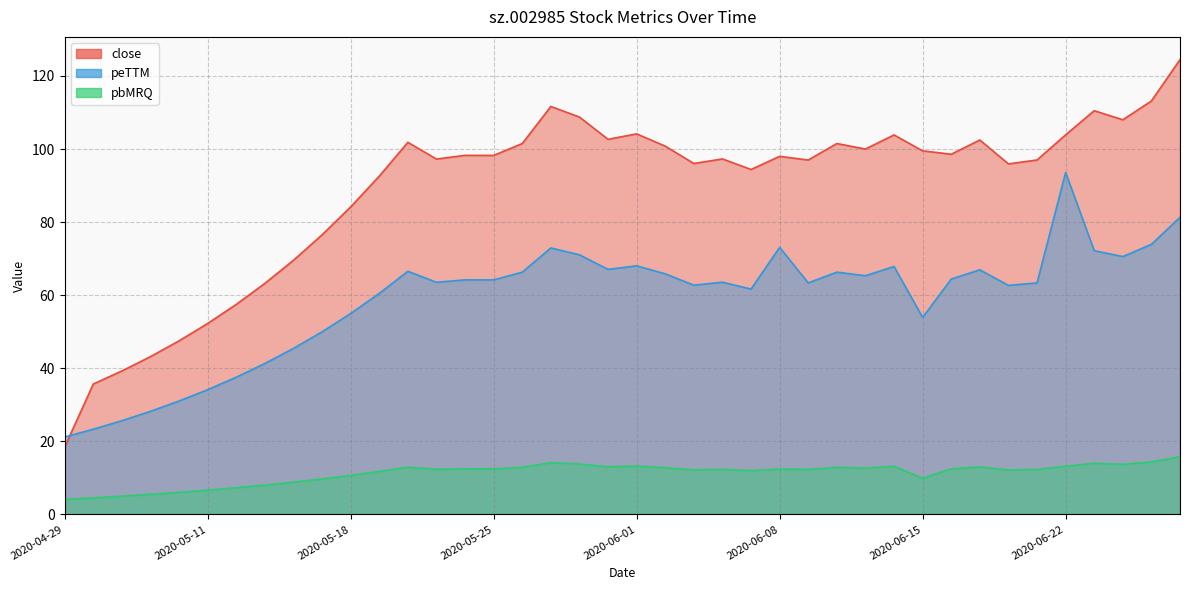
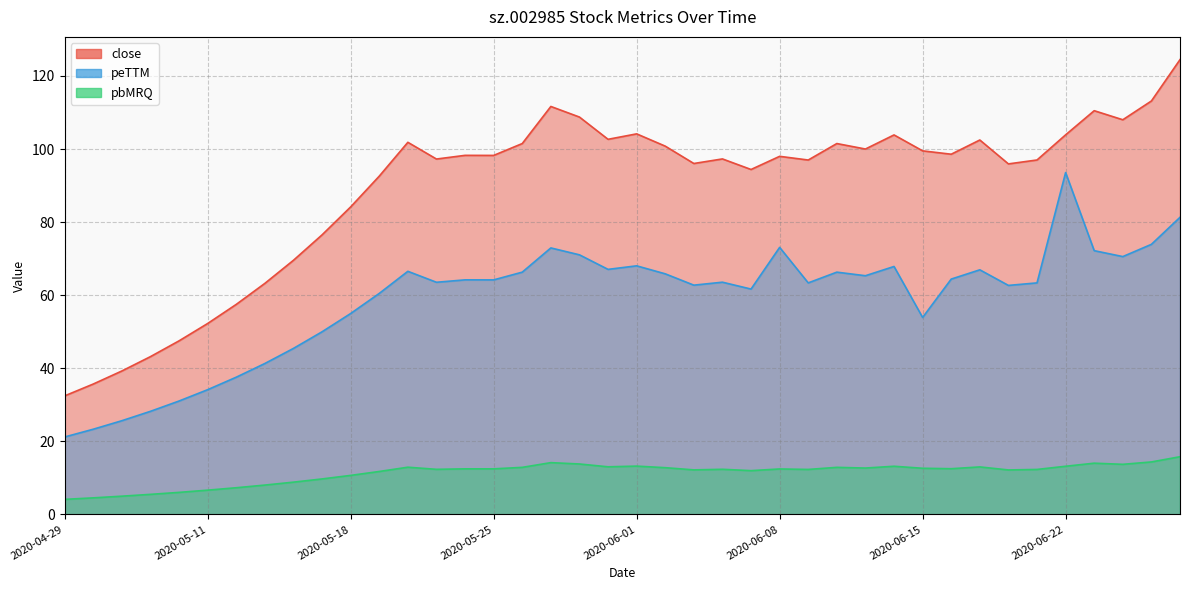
  {
    "close": {
-     "2020-04-29": 18,
+     "2020-04-29": 32,
      "2020-05-11": 52,
      "2020-05-18": 84,
      "2020-05-25": 98,
      "2020-06-01": 104,
      "2020-06-08": 98,
      "2020-06-15": 100,
      "2020-06-22": 104
    },
    "peTTM": {
      "2020-04-29": 21,
      "2020-05-11": 34,
      "2020-05-18": 55,
      "2020-05-25": 64,
      "2020-06-01": 68,
      "2020-06-08": 73,
      "2020-06-15": 54,
      "2020-06-22": 94
    },
    "pbMRQ": {
      "2020-04-29": 4,
      "2020-05-11": 7,
      "2020-05-18": 11,
      "2020-05-25": 12,
      "2020-06-01": 13,
      "2020-06-08": 12,
-     "2020-06-15": 10,
+     "2020-06-15": 13,
      "2020-06-22": 13
    }
  }
